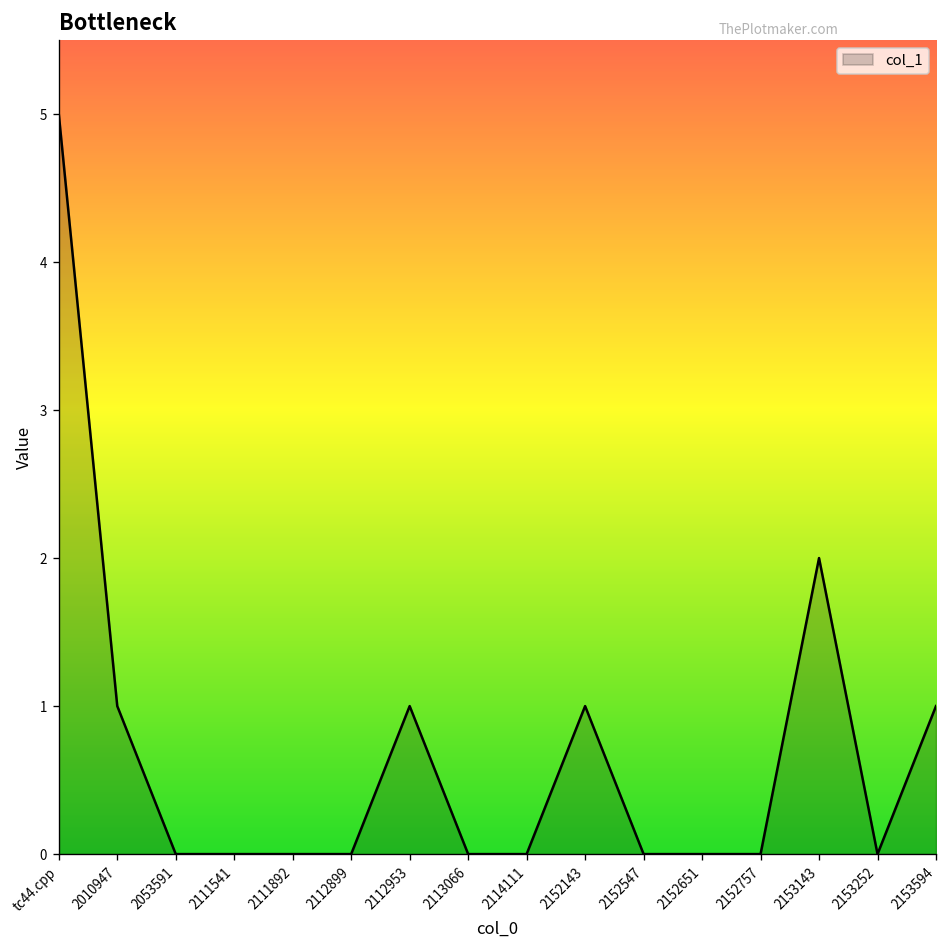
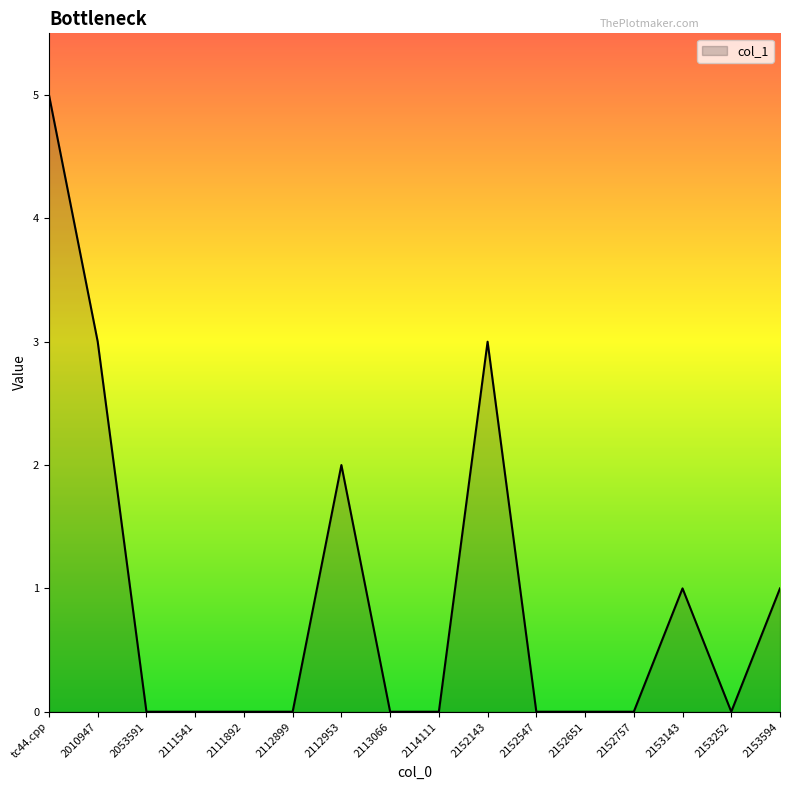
  {
    "tc44.cpp": 5,
-   "2010947": 1,
+   "2010947": 3,
    "2053591": 0,
    "2111541": 0,
    "2111892": 0,
    "2112899": 0,
-   "2112953": 1,
+   "2112953": 2,
    "2113066": 0,
    "2114111": 0,
-   "2152143": 1,
+   "2152143": 3,
    "2152547": 0,
    "2152651": 0,
    "2152757": 0,
-   "2153143": 2,
+   "2153143": 1,
    "2153252": 0,
    "2153594": 1
  }
